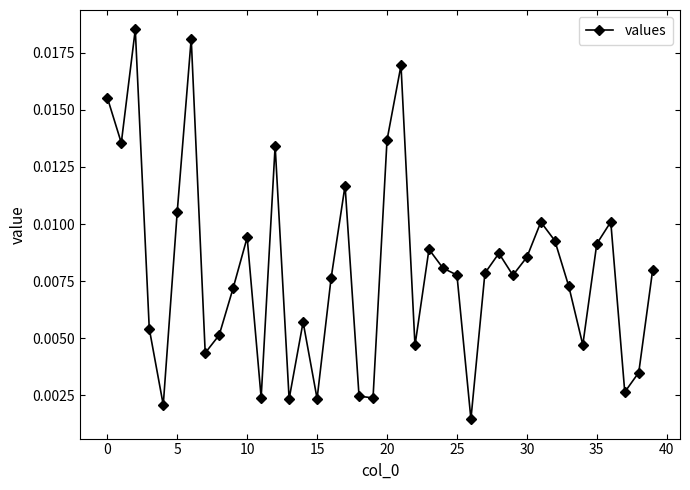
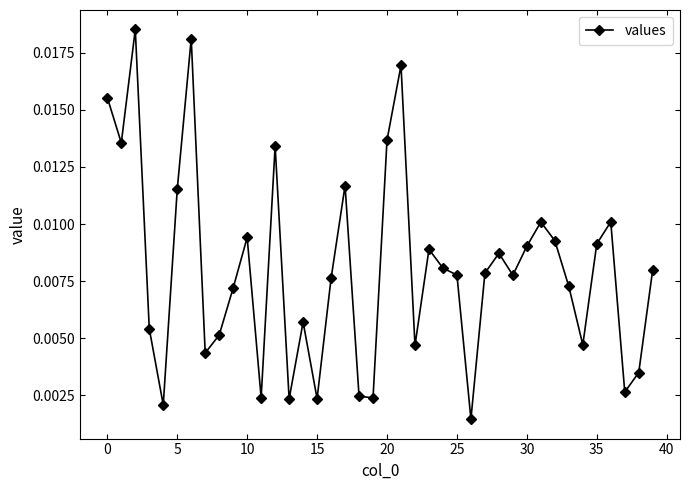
  {
    "0": 0.0155,
-   "5": 0.0105,
+   "5": 0.0115,
    "10": 0.0094,
    "15": 0.0023,
    "20": 0.0137,
    "25": 0.0078,
-   "30": 0.0085,
+   "30": 0.0090,
    "35": 0.0091
  }
